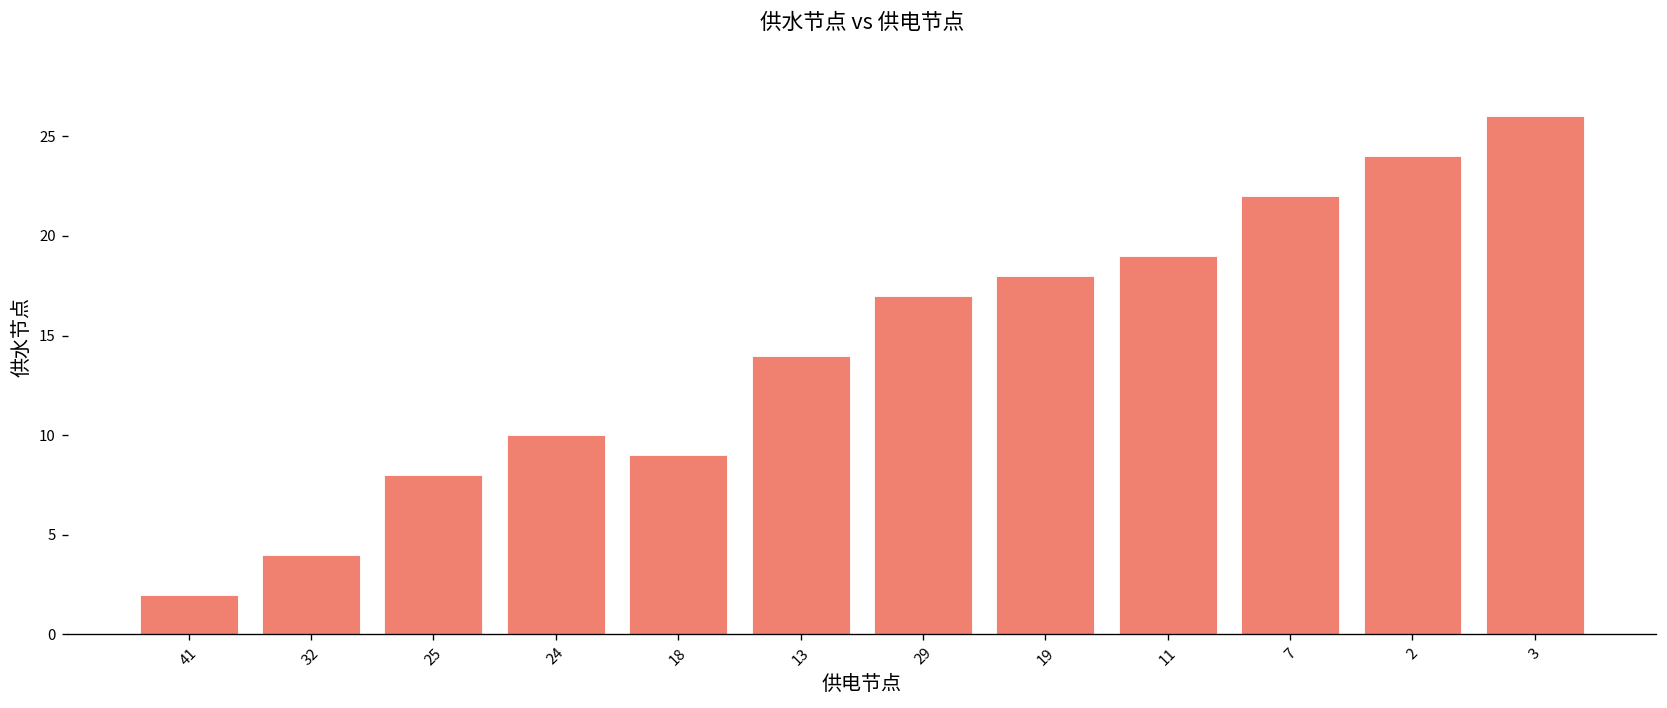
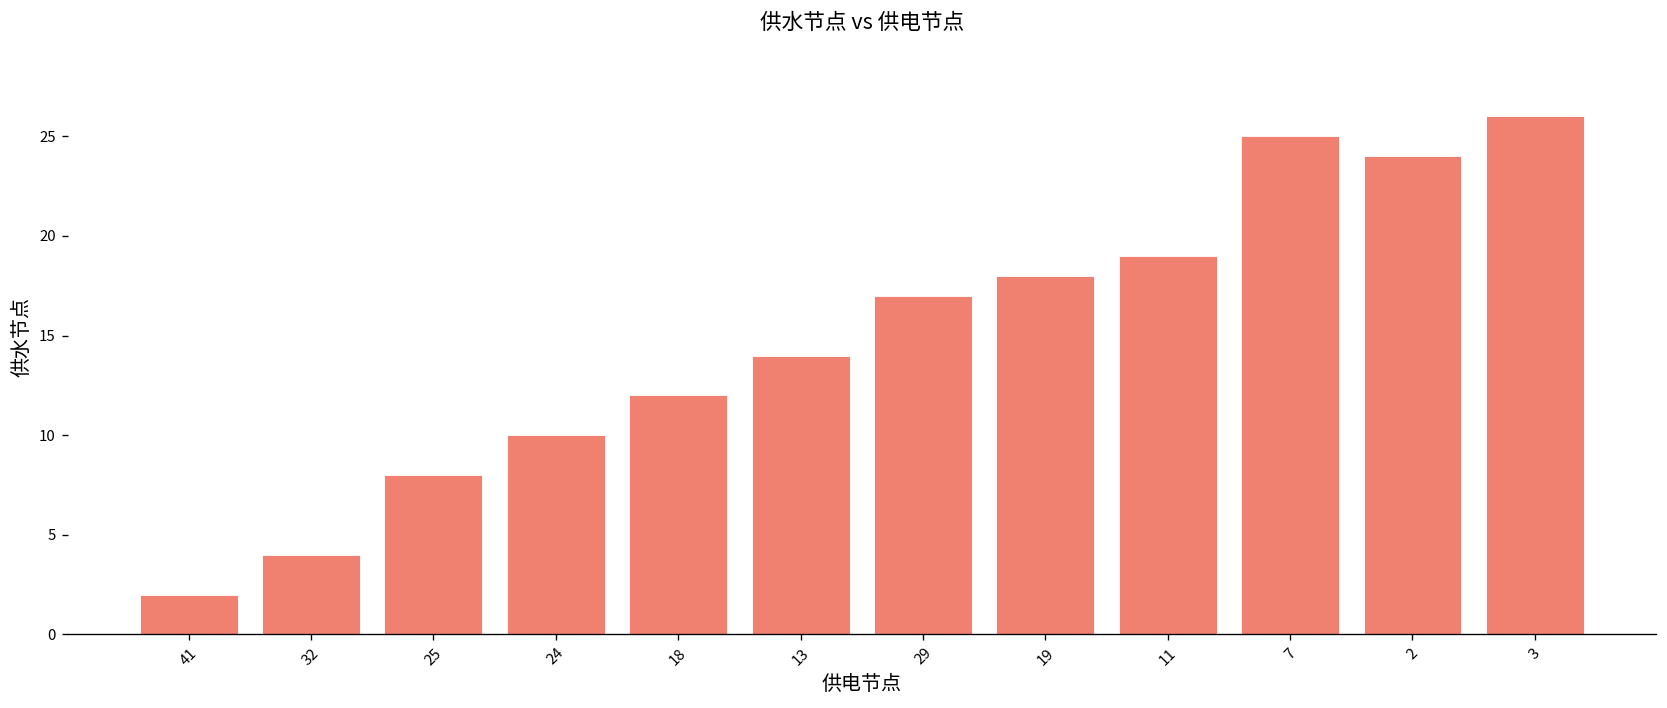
  {
    "41": 2,
    "32": 4,
    "24": 10,
-   "18": 9,
+   "18": 12,
    "13": 14,
    "29": 17,
    "19": 18,
    "11": 19,
-   "7": 22,
+   "7": 25,
    "2": 24,
    "3": 26
  }
